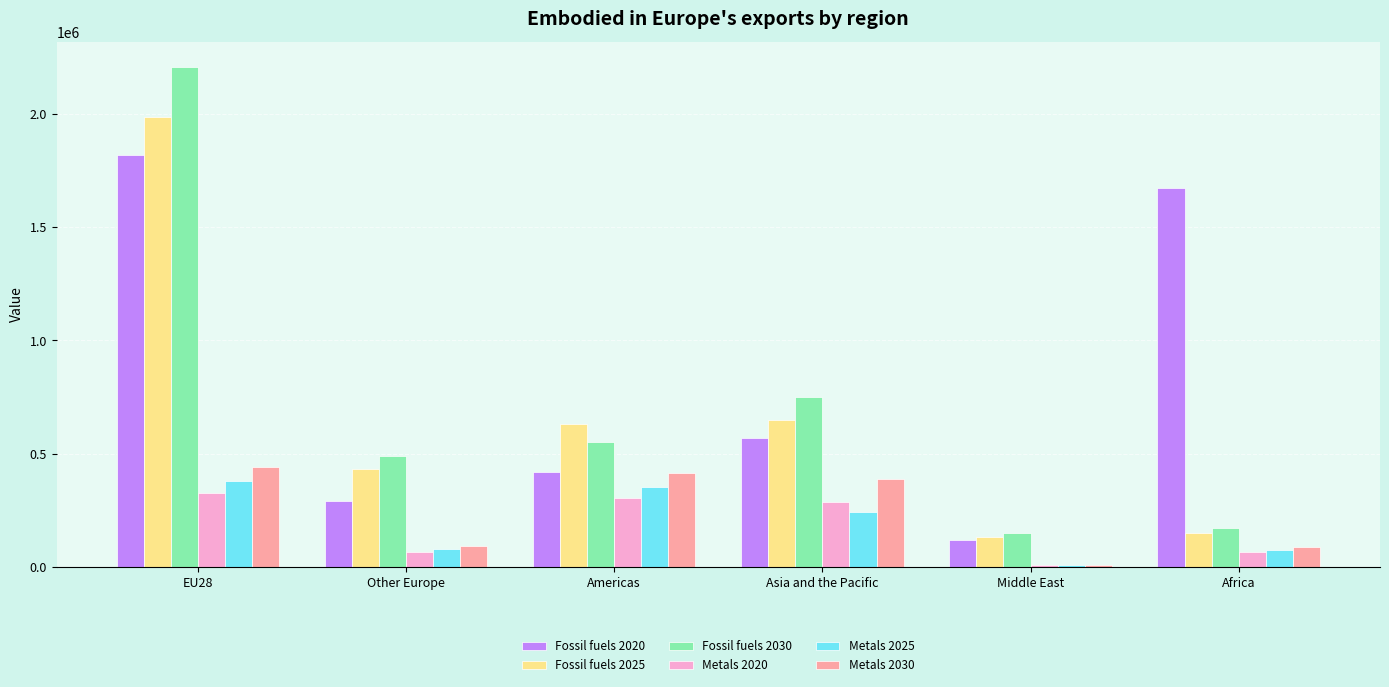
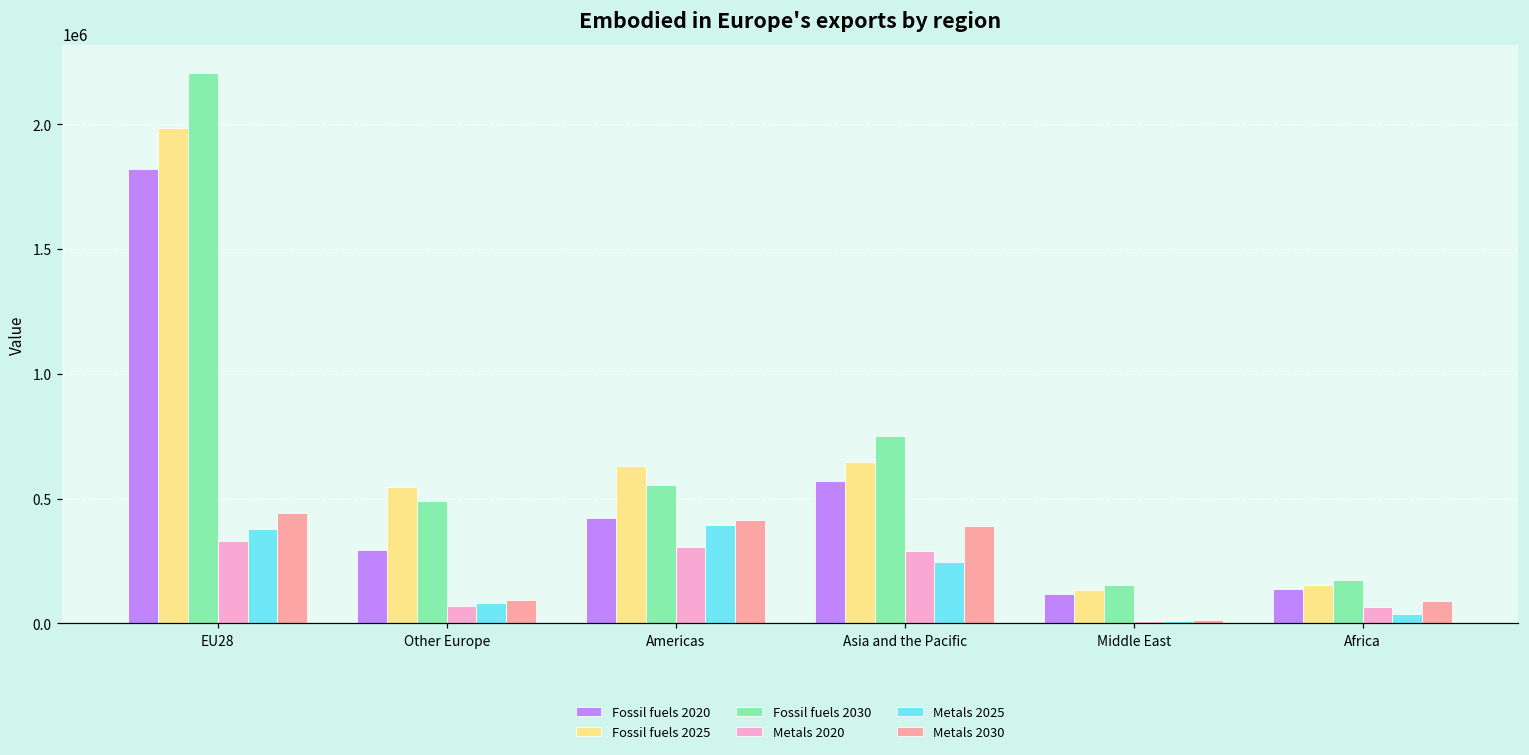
  {
    "Fossil fuels 2020": {
      "EU28": 1820000,
      "Other Europe": 290000,
      "Americas": 420000,
      "Asia and the Pacific": 570000,
      "Middle East": 120000,
-     "Africa": 1670000
+     "Africa": 140000
    },
    "Fossil fuels 2025": {
      "EU28": 1980000,
-     "Other Europe": 430000,
+     "Other Europe": 550000,
      "Americas": 630000,
      "Asia and the Pacific": 650000,
      "Middle East": 130000,
      "Africa": 150000
    },
    "Fossil fuels 2030": {
      "EU28": 2210000,
      "Other Europe": 490000,
      "Americas": 550000,
      "Asia and the Pacific": 750000,
      "Middle East": 150000,
      "Africa": 170000
    },
    "Metals 2025": {
      "EU28": 380000,
      "Other Europe": 80000,
-     "Americas": 350000,
+     "Americas": 390000,
      "Asia and the Pacific": 250000,
-     "Africa": 80000
+     "Africa": 40000
    }
  }
